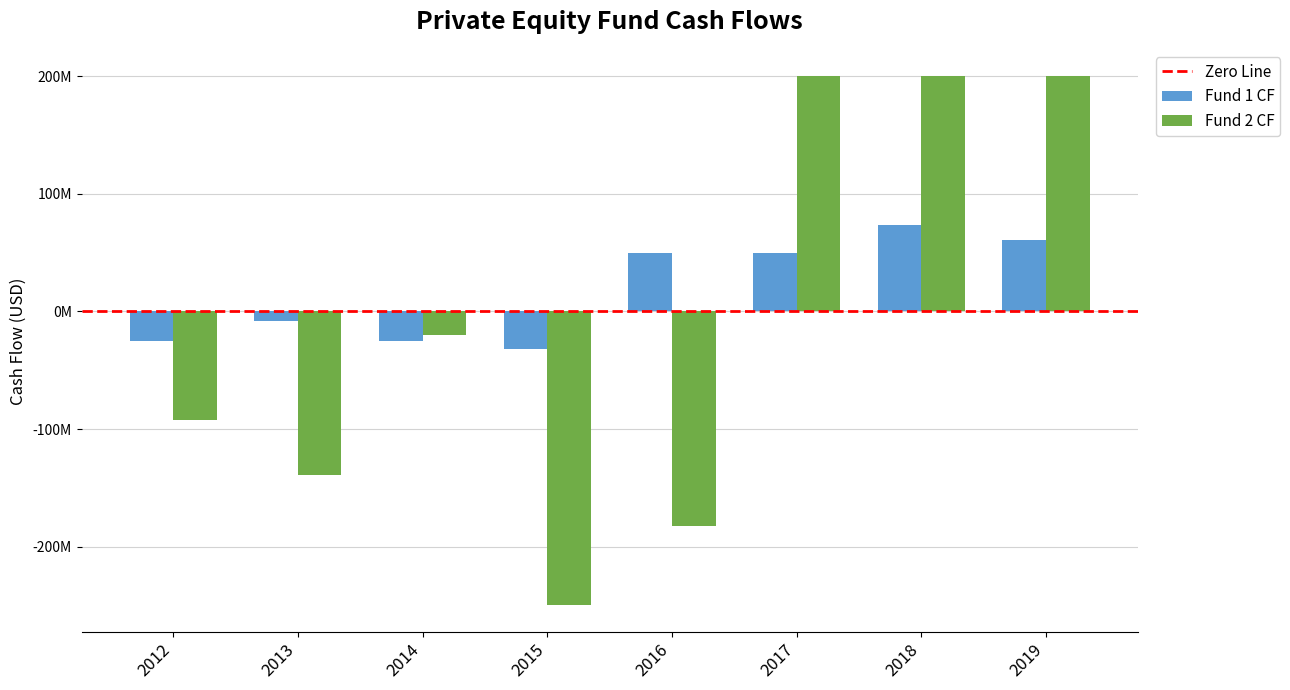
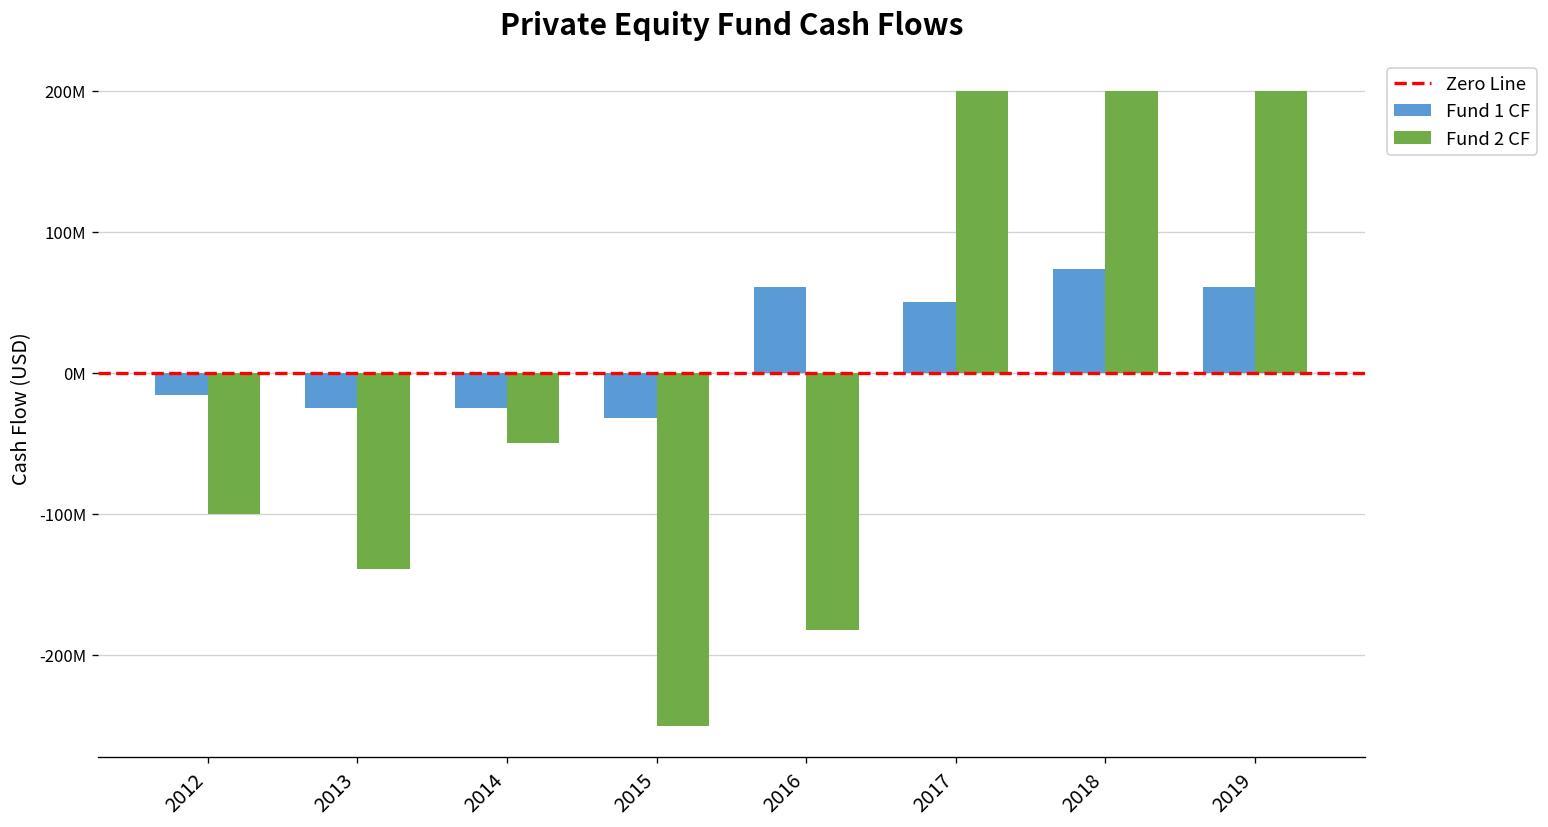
  {
    "Fund 1 CF": {
-     "2012": -25000000,
-     "2013": -8000000,
+     "2012": -16000000,
+     "2013": -25000000,
      "2014": -25000000,
      "2015": -32000000,
-     "2016": 50000000,
+     "2016": 61000000,
      "2017": 50000000,
      "2018": 74000000,
      "2019": 61000000
    },
    "Fund 2 CF": {
-     "2012": -92000000,
+     "2012": -100000000,
      "2013": -139000000,
-     "2014": -20000000,
+     "2014": -50000000,
      "2015": -250000000,
      "2016": -182000000,
      "2017": 200000000,
      "2018": 200000000,
      "2019": 200000000
    }
  }
